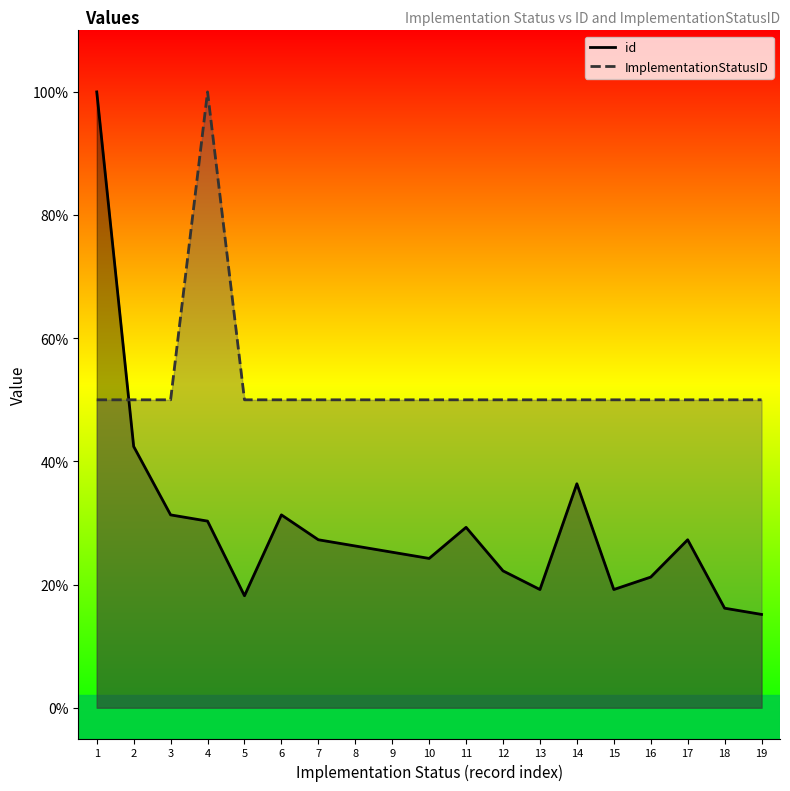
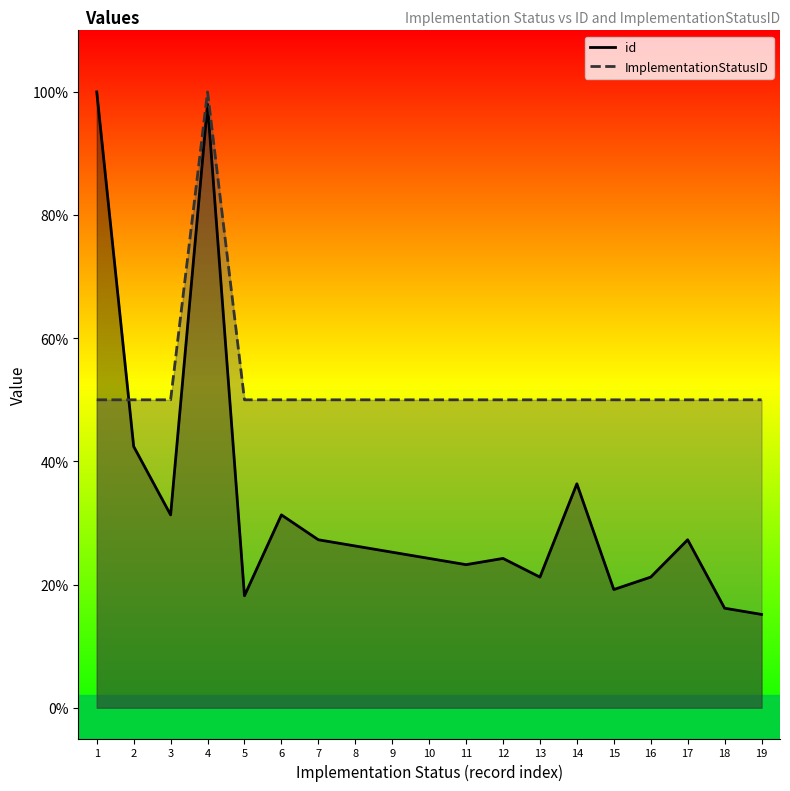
  {
    "id": {
      "1": "100%",
      "2": "42%",
      "3": "31%",
-     "4": "30%",
+     "4": "98%",
      "5": "18%",
      "6": "31%",
      "7": "27%",
      "8": "26%",
      "9": "25%",
      "10": "24%",
-     "11": "29%",
-     "12": "22%",
-     "13": "19%",
+     "11": "23%",
+     "12": "24%",
+     "13": "21%",
      "14": "36%",
      "15": "19%",
      "16": "21%",
      "17": "27%",
      "18": "16%",
      "19": "15%"
    }
  }
